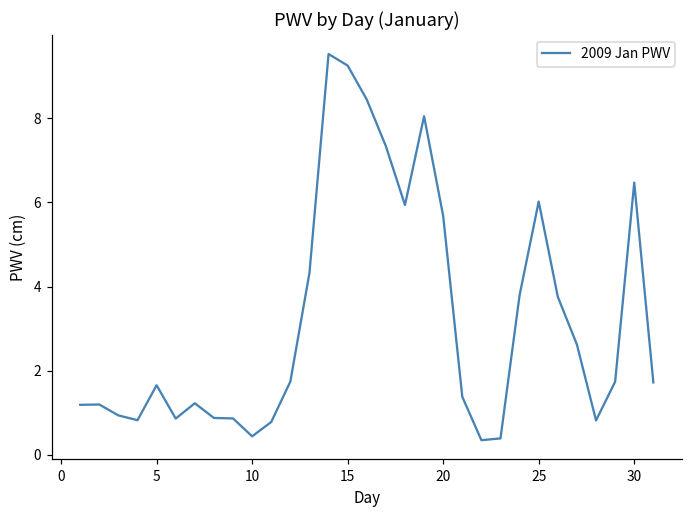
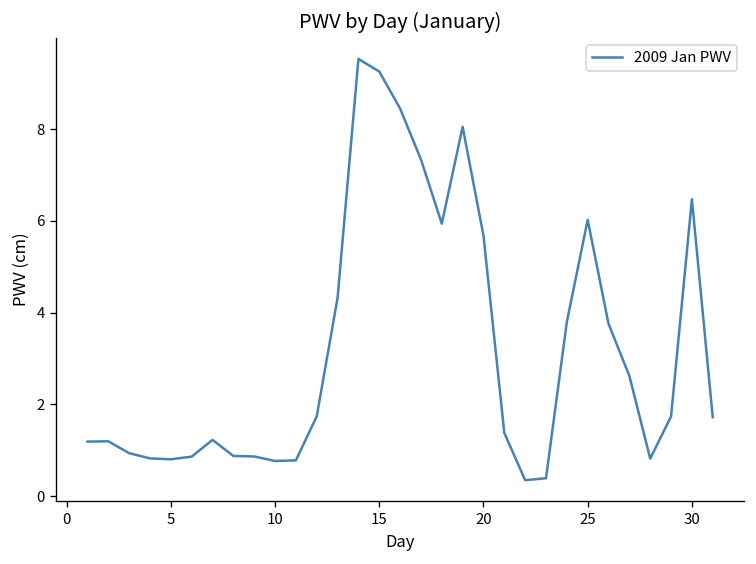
  {
-   "5": 1.7,
-   "10": 0.4,
+   "5": 0.8,
+   "10": 0.8,
    "15": 9.3,
    "20": 5.7,
    "25": 6.0,
    "30": 6.5
  }
